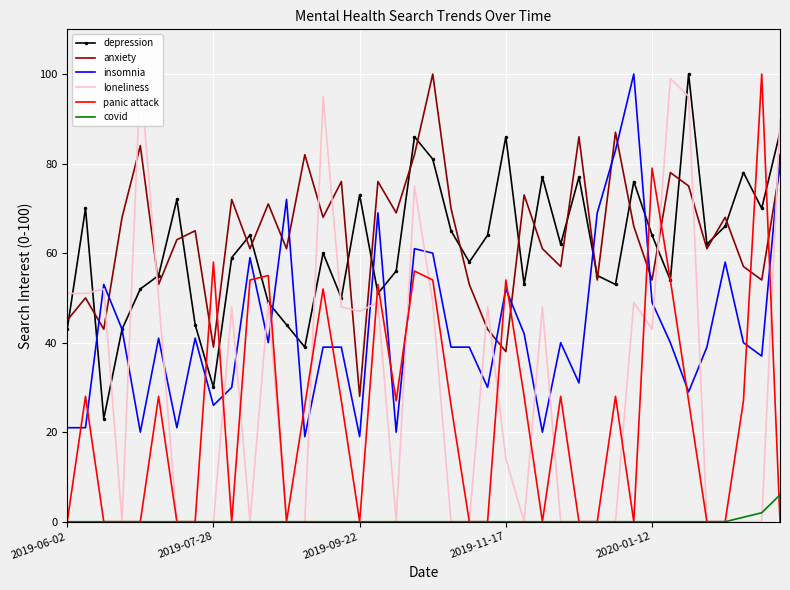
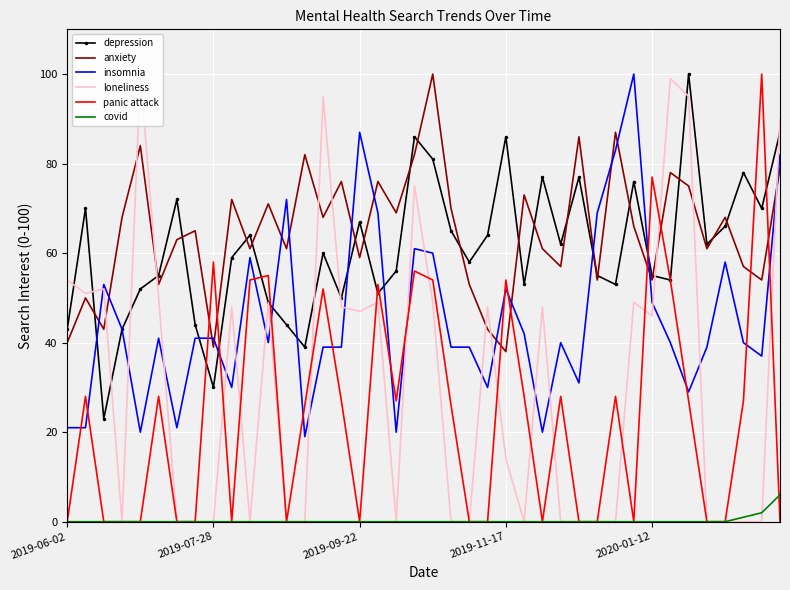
  {
    "depression": {
      "2019-06-02": 43,
      "2019-07-28": 30,
-     "2019-09-22": 73,
+     "2019-09-22": 67,
      "2019-11-17": 86,
-     "2020-01-12": 64
+     "2020-01-12": 55
    },
    "anxiety": {
-     "2019-06-02": 45,
+     "2019-06-02": 40,
      "2019-07-28": 39,
-     "2019-09-22": 28,
+     "2019-09-22": 59,
      "2019-11-17": 38,
      "2020-01-12": 54
    },
    "insomnia": {
      "2019-06-02": 21,
-     "2019-07-28": 26,
-     "2019-09-22": 19,
+     "2019-07-28": 41,
+     "2019-09-22": 87,
      "2019-11-17": 52,
      "2020-01-12": 49
    },
    "loneliness": {
-     "2019-06-02": 51,
+     "2019-06-02": 54,
      "2019-09-22": 47,
      "2019-11-17": 14,
-     "2020-01-12": 43
+     "2020-01-12": 46
    },
    "panic attack": {
      "2019-07-28": 58,
      "2019-11-17": 54,
-     "2020-01-12": 79
+     "2020-01-12": 77
    },
    "covid": {
      "2019-11-17": 0,
      "2020-01-12": 0
    }
  }
